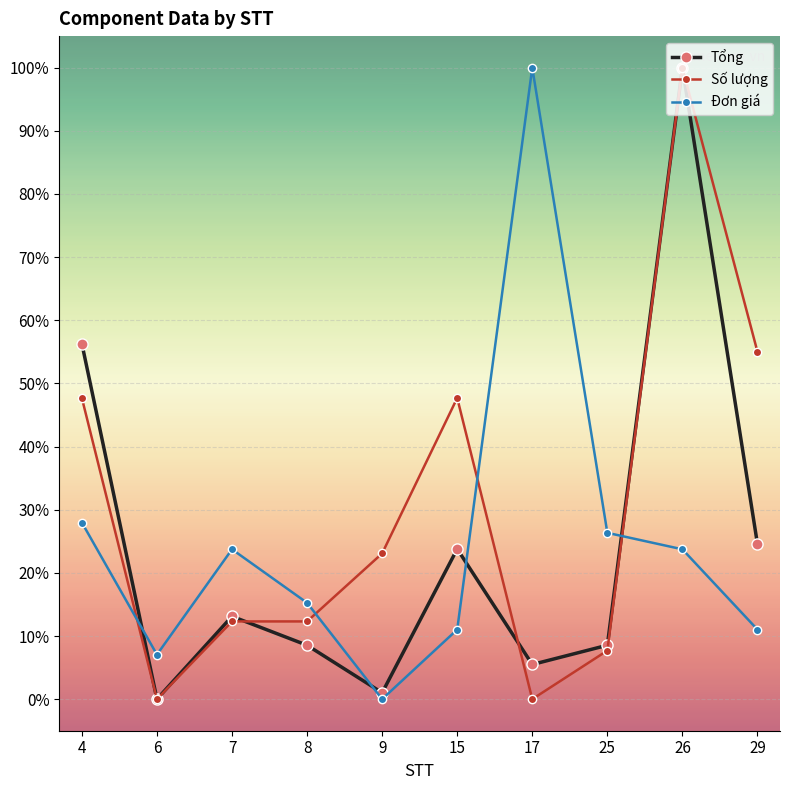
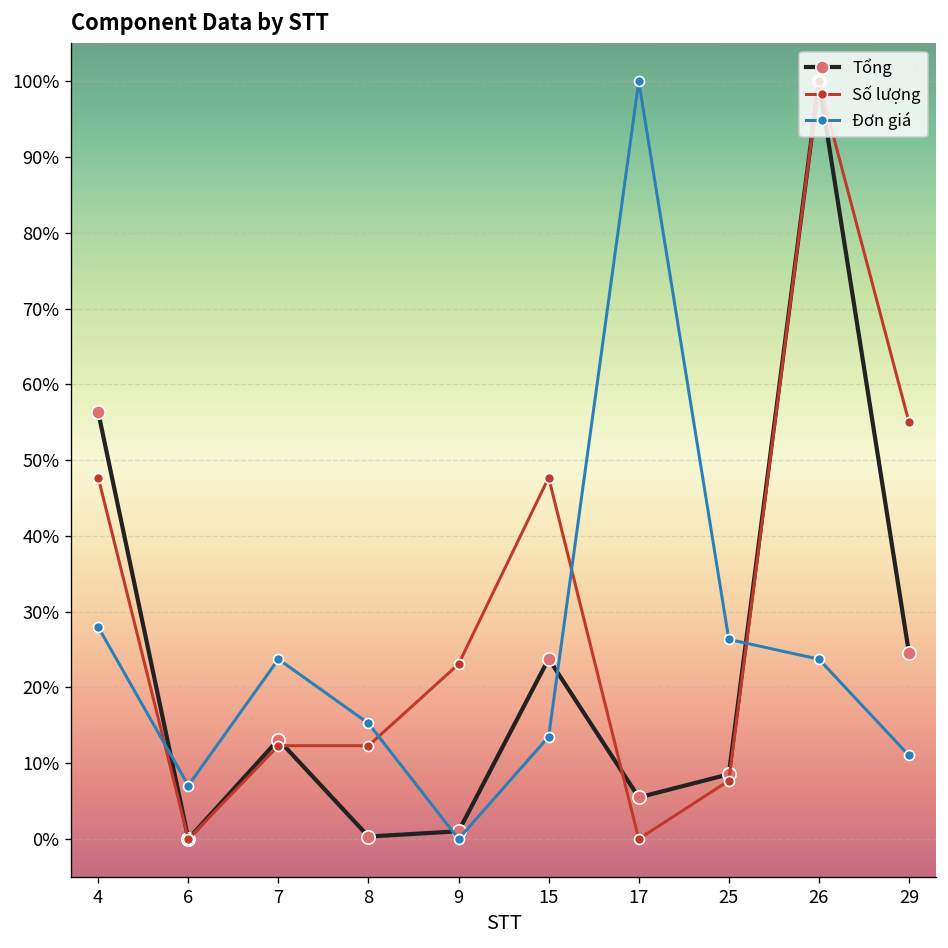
  {
    "Tổng": {
      "4": "56%",
      "7": "13%",
-     "8": "9%",
+     "8": "0%",
      "9": "1%",
      "15": "24%",
      "17": "5%",
      "25": "9%",
      "29": "25%"
    },
    "Số lượng": {
      "4": "48%",
      "7": "12%",
      "8": "12%",
      "9": "23%",
      "15": "48%",
      "17": "0%",
      "25": "8%",
      "29": "55%"
    },
    "Đơn giá": {
      "4": "28%",
      "6": "7%",
      "7": "24%",
      "8": "15%",
      "9": "0%",
-     "15": "11%",
+     "15": "13%",
      "17": "100%",
      "25": "26%",
      "26": "24%",
      "29": "11%"
    }
  }
